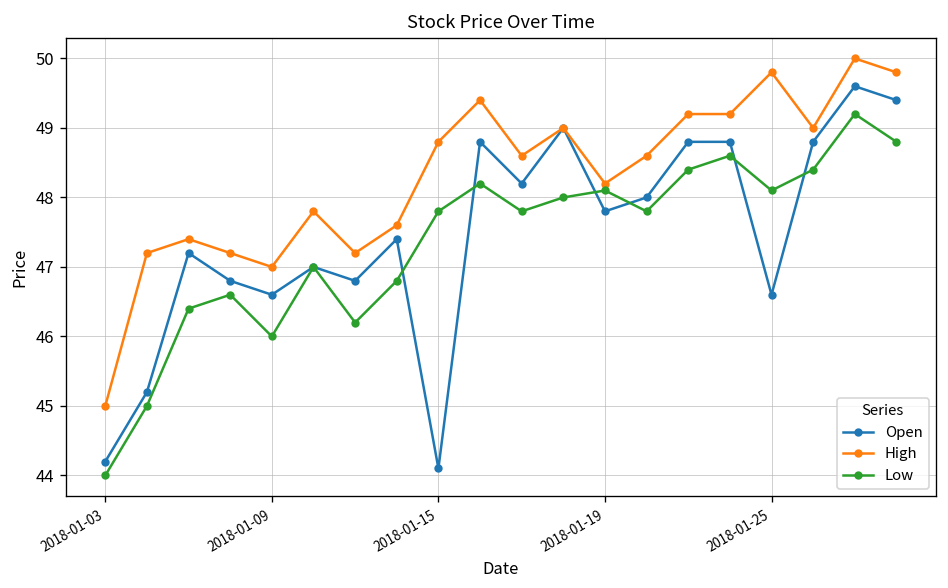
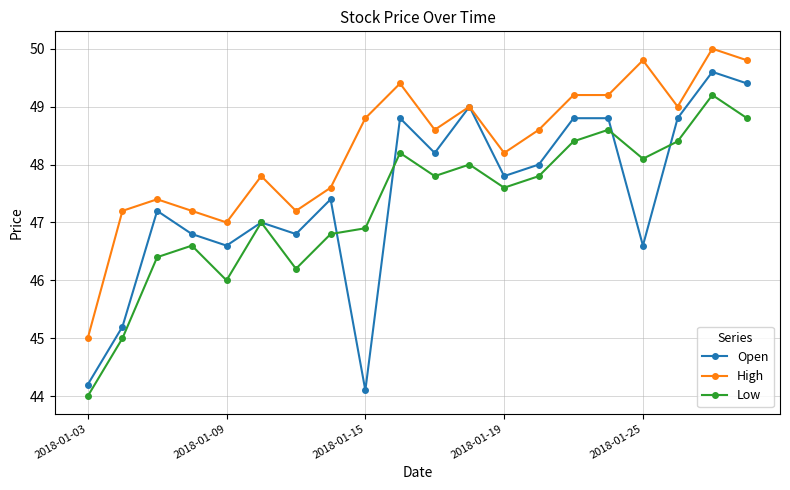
  {
    "Open": {
      "2018-01-03": 44.2,
      "2018-01-09": 46.6,
      "2018-01-15": 44.1,
      "2018-01-19": 47.8,
      "2018-01-25": 46.6
    },
    "High": {
      "2018-01-03": 45.0,
      "2018-01-09": 47.0,
      "2018-01-15": 48.8,
      "2018-01-19": 48.2,
      "2018-01-25": 49.8
    },
    "Low": {
      "2018-01-03": 44.0,
      "2018-01-09": 46.0,
-     "2018-01-15": 47.8,
-     "2018-01-19": 48.1,
+     "2018-01-15": 46.9,
+     "2018-01-19": 47.6,
      "2018-01-25": 48.1
    }
  }
